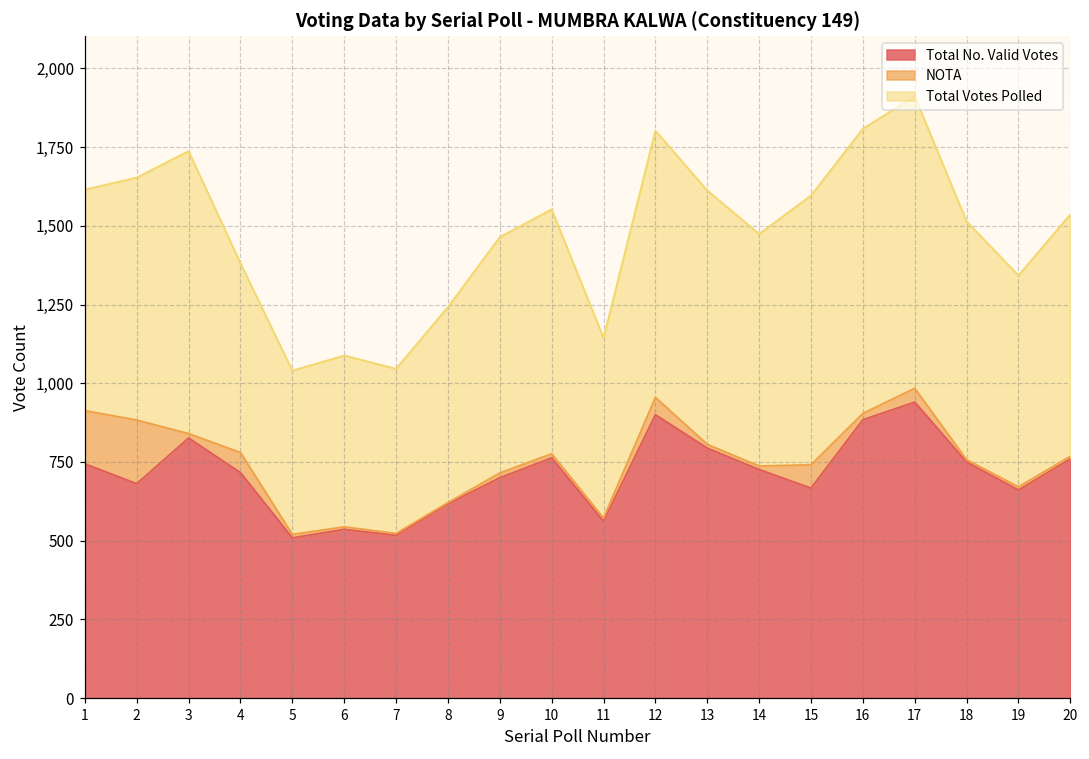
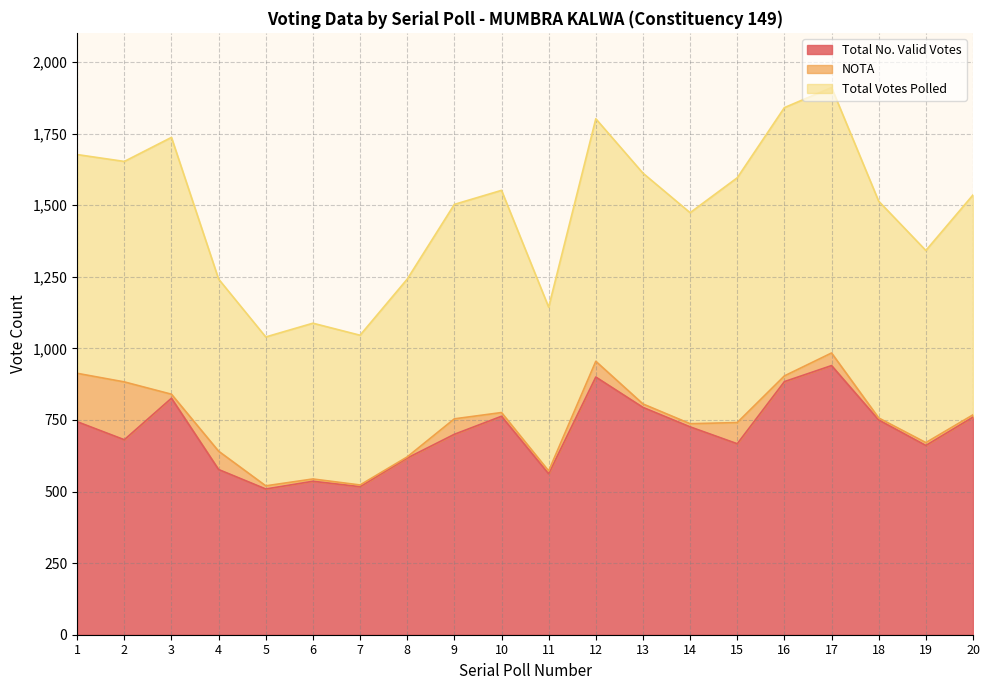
  {
    "Total No. Valid Votes": {
      "1": 740,
      "2": 680,
      "3": 830,
-     "4": 720,
+     "4": 580,
      "5": 510,
      "9": 700,
      "10": 760,
      "11": 560,
      "12": 900,
      "13": 790,
      "14": 730,
      "15": 670,
      "16": 880,
      "17": 940,
      "19": 660
    },
    "NOTA": {
      "1": 170,
      "2": 200,
      "3": 10,
      "4": 60,
      "5": 10,
-     "9": 20,
+     "9": 50,
      "10": 10,
      "11": 10,
      "12": 60,
      "13": 10,
      "14": 10,
      "15": 70,
      "16": 20,
      "17": 40,
      "19": 10
    },
    "Total Votes Polled": {
-     "1": 700,
+     "1": 760,
      "2": 770,
      "3": 900,
      "4": 600,
      "5": 520,
      "6": 540,
      "7": 520,
      "8": 620,
      "9": 750,
      "10": 780,
      "11": 570,
      "12": 850,
      "13": 810,
      "14": 740,
      "15": 860,
-     "16": 900,
+     "16": 940,
      "18": 760,
      "19": 670,
      "20": 770
    }
  }
